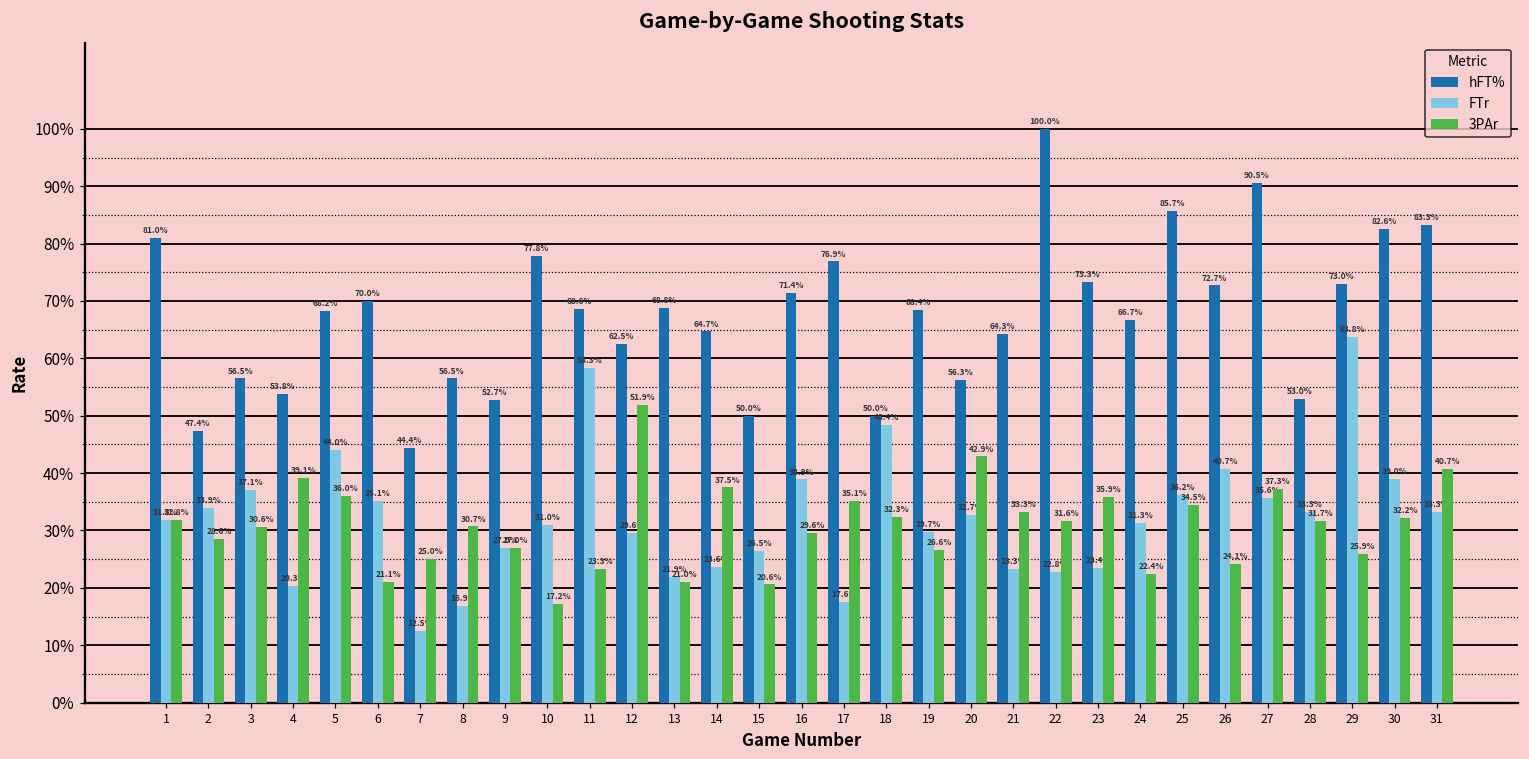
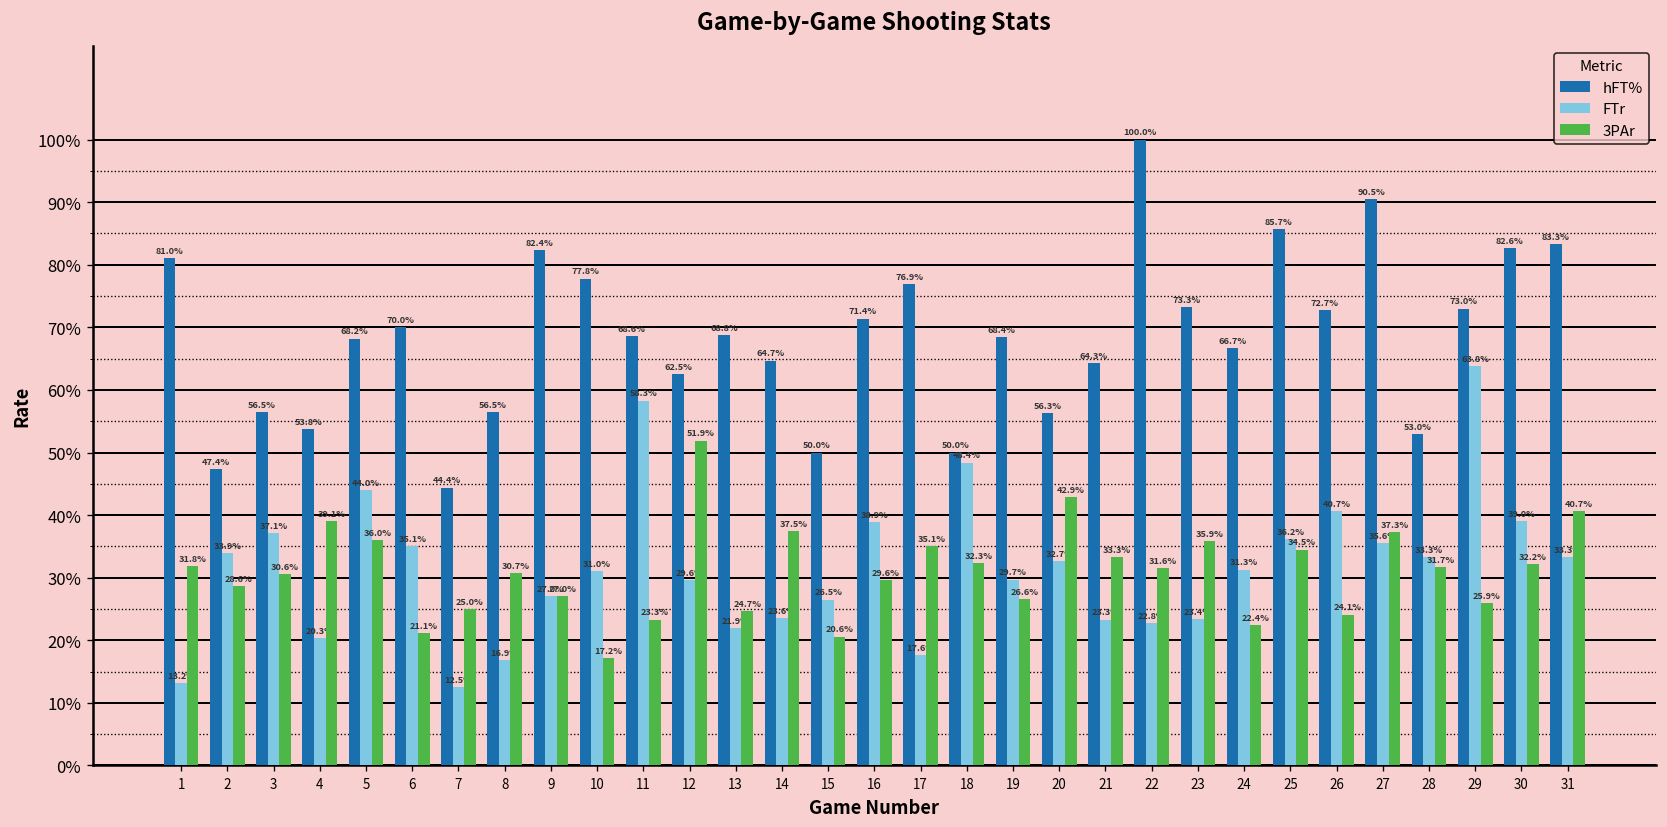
  {
    "hFT%": {
      "1": "81.0%",
      "2": "47.4%",
      "3": "56.5%",
      "4": "53.8%",
      "5": "68.2%",
      "6": "70.0%",
      "7": "44.4%",
      "8": "56.5%",
-     "9": "52.7%",
+     "9": "82.4%",
      "10": "77.8%",
      "11": "68.6%",
      "12": "62.5%",
      "13": "68.8%",
      "14": "64.7%",
      "15": "50.0%",
      "16": "71.4%",
      "17": "76.9%",
      "18": "50.0%",
      "19": "68.4%",
      "20": "56.3%",
      "21": "64.3%",
      "22": "100.0%",
      "23": "73.3%",
      "24": "66.7%",
      "25": "85.7%",
      "26": "72.7%",
      "27": "90.5%",
      "28": "53.0%",
      "29": "73.0%",
      "30": "82.6%",
      "31": "83.3%"
    },
    "FTr": {
-     "1": "31.8%",
+     "1": "13.2%",
      "2": "33.9%",
      "3": "37.1%",
      "4": "20.3%",
      "5": "44.0%",
      "6": "35.1%",
      "7": "12.5%",
      "8": "16.9%",
      "10": "31.0%",
      "11": "58.3%",
      "12": "29.6%",
      "13": "21.9%",
      "14": "23.6%",
      "15": "26.5%",
      "16": "38.9%",
      "17": "17.6%",
      "18": "48.4%",
      "19": "29.7%",
      "20": "32.7%",
      "21": "23.3%",
      "22": "22.8%",
      "23": "23.4%",
      "24": "31.3%",
      "25": "36.2%",
      "26": "40.7%",
      "27": "35.6%",
      "28": "33.3%",
      "29": "63.8%",
      "30": "39.0%",
      "31": "33.3%"
    },
    "3PAr": {
      "1": "31.8%",
      "2": "28.6%",
      "3": "30.6%",
      "4": "39.1%",
      "5": "36.0%",
      "6": "21.1%",
      "7": "25.0%",
      "8": "30.7%",
      "10": "17.2%",
      "11": "23.3%",
      "12": "51.9%",
-     "13": "21.0%",
+     "13": "24.7%",
      "14": "37.5%",
      "15": "20.6%",
      "16": "29.6%",
      "17": "35.1%",
      "18": "32.3%",
      "19": "26.6%",
      "20": "42.9%",
      "21": "33.3%",
      "22": "31.6%",
      "23": "35.9%",
      "24": "22.4%",
      "25": "34.5%",
      "26": "24.1%",
      "27": "37.3%",
      "28": "31.7%",
      "29": "25.9%",
      "30": "32.2%",
      "31": "40.7%"
    }
  }
